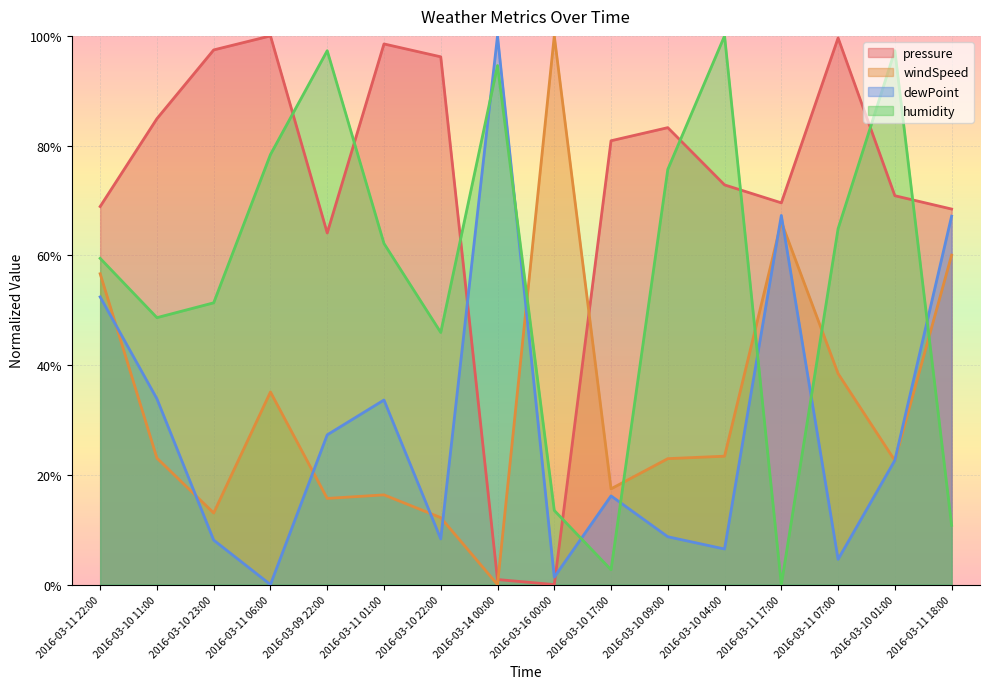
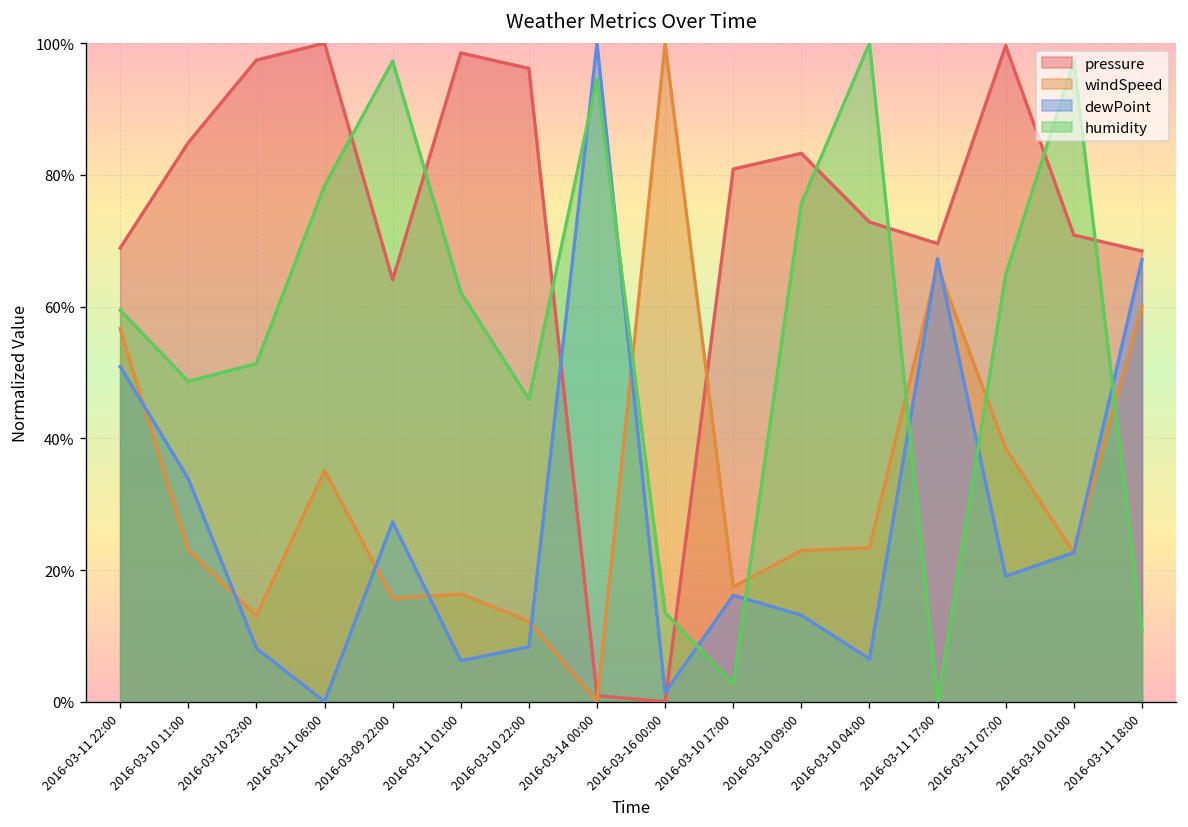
  {
    "dewPoint": {
-     "2016-03-11 22:00": "52%",
+     "2016-03-11 22:00": "51%",
      "2016-03-10 11:00": "34%",
      "2016-03-10 23:00": "8%",
      "2016-03-11 06:00": "0%",
      "2016-03-09 22:00": "27%",
-     "2016-03-11 01:00": "34%",
+     "2016-03-11 01:00": "6%",
      "2016-03-10 22:00": "8%",
      "2016-03-14 00:00": "100%",
      "2016-03-16 00:00": "1%",
      "2016-03-10 17:00": "16%",
-     "2016-03-10 09:00": "9%",
+     "2016-03-10 09:00": "13%",
      "2016-03-10 04:00": "6%",
      "2016-03-11 17:00": "67%",
-     "2016-03-11 07:00": "5%",
+     "2016-03-11 07:00": "19%",
      "2016-03-11 18:00": "67%"
    },
    "humidity": {
      "2016-03-11 22:00": "59%",
      "2016-03-10 11:00": "49%",
      "2016-03-10 23:00": "51%",
      "2016-03-11 06:00": "78%",
      "2016-03-09 22:00": "97%",
      "2016-03-11 01:00": "62%",
      "2016-03-10 22:00": "46%",
      "2016-03-14 00:00": "95%",
      "2016-03-16 00:00": "14%",
      "2016-03-10 17:00": "3%",
      "2016-03-10 09:00": "76%",
      "2016-03-10 04:00": "100%",
      "2016-03-11 17:00": "0%",
      "2016-03-11 07:00": "65%",
      "2016-03-11 18:00": "11%"
    }
  }
